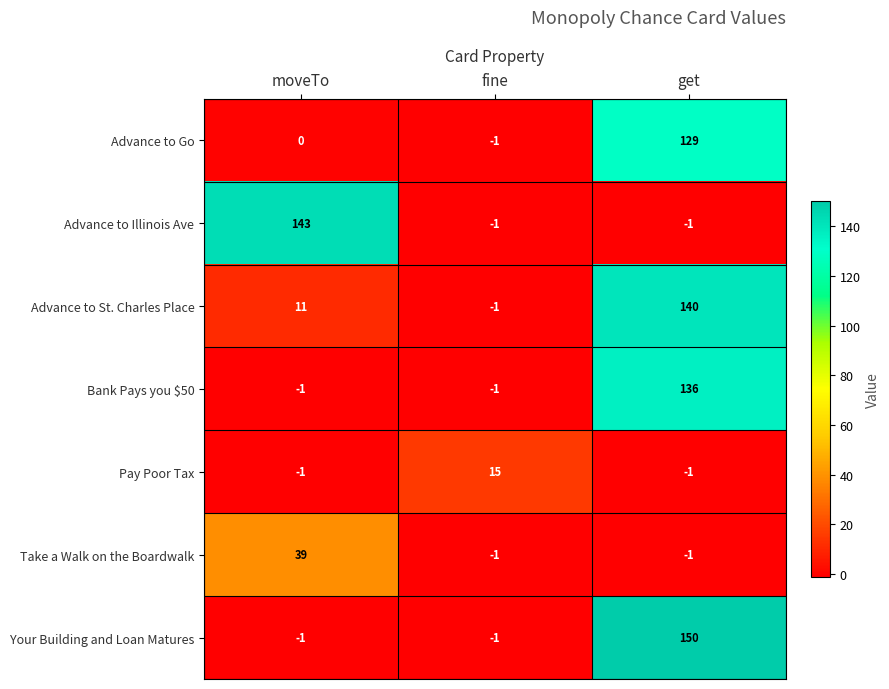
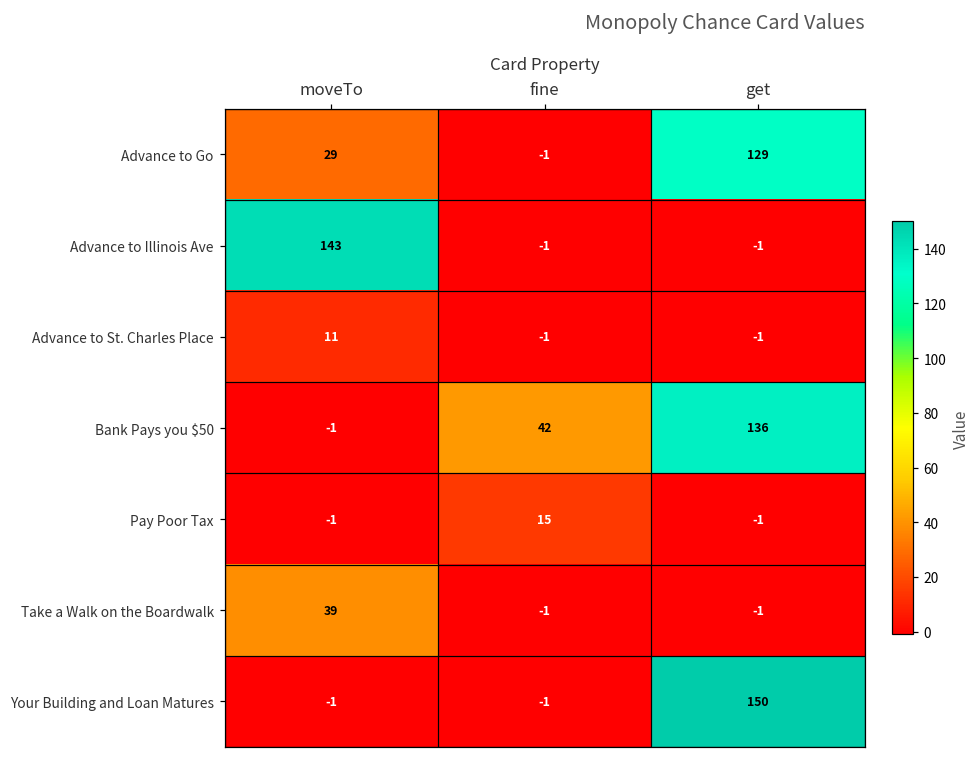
  {
    "Advance to Go": {
-     "moveTo": 0,
+     "moveTo": 29,
      "fine": -1,
      "get": 129
    },
    "Advance to Illinois Ave": {
      "moveTo": 143,
      "fine": -1,
      "get": -1
    },
    "Advance to St. Charles Place": {
      "moveTo": 11,
      "fine": -1,
-     "get": 140
+     "get": -1
    },
    "Bank Pays you $50": {
      "moveTo": -1,
-     "fine": -1,
+     "fine": 42,
      "get": 136
    },
    "Pay Poor Tax": {
      "moveTo": -1,
      "fine": 15,
      "get": -1
    },
    "Take a Walk on the Boardwalk": {
      "moveTo": 39,
      "fine": -1,
      "get": -1
    },
    "Your Building and Loan Matures": {
      "moveTo": -1,
      "fine": -1,
      "get": 150
    }
  }
